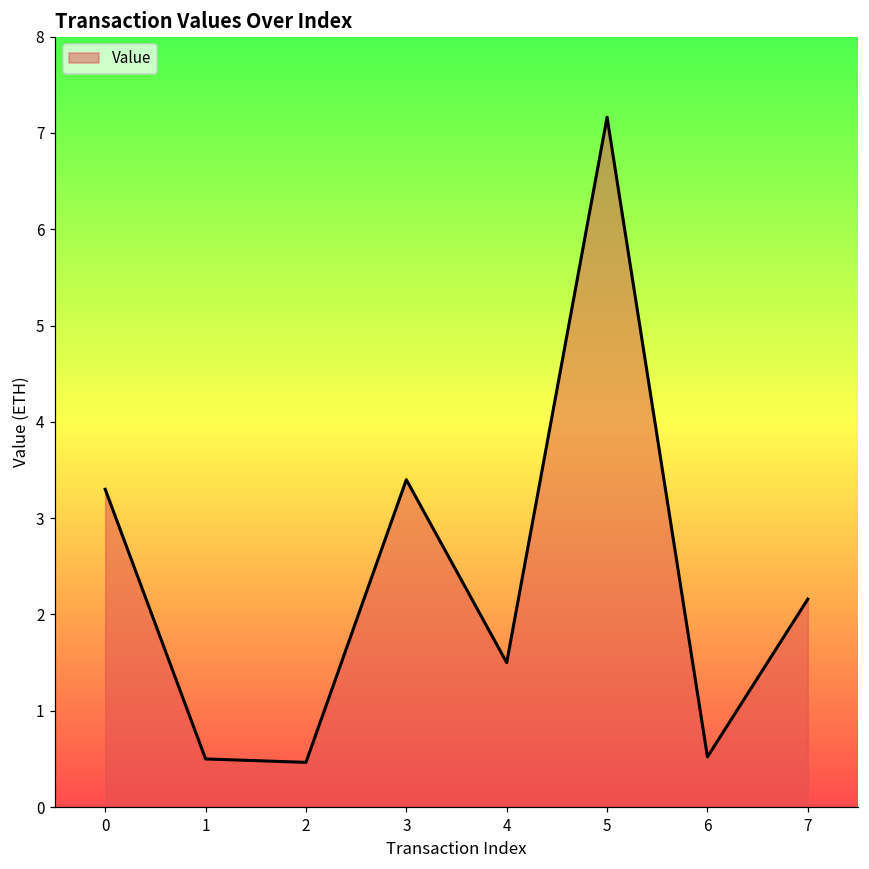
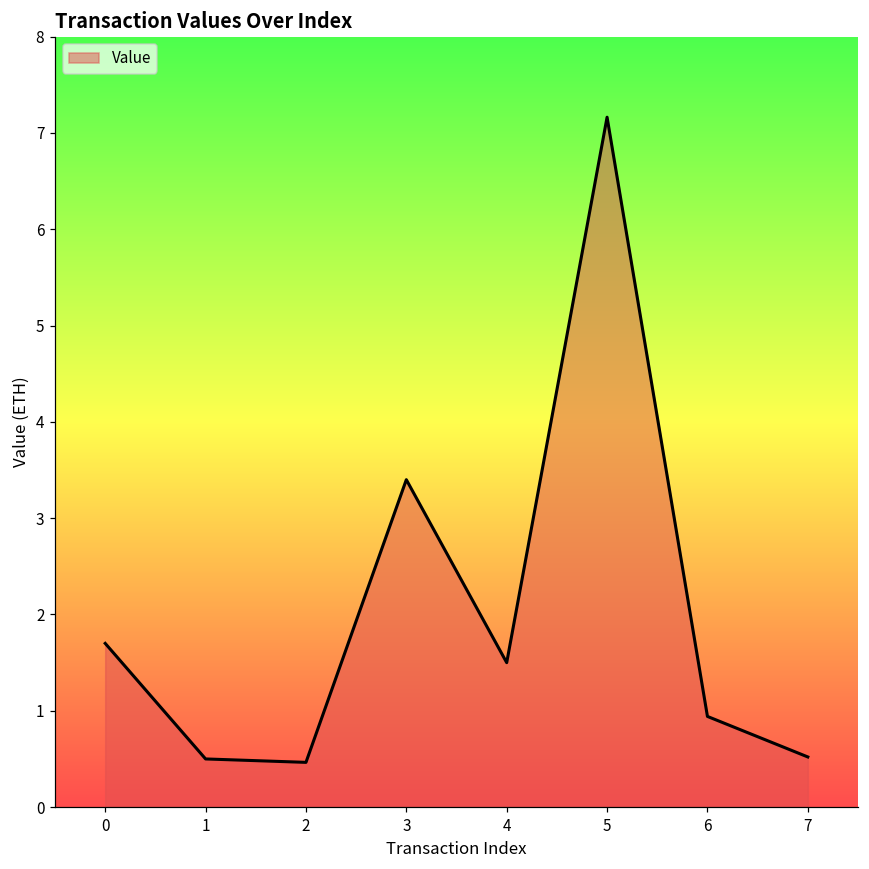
  {
-   "0": 3.3,
+   "0": 1.7,
    "1": 0.5,
    "2": 0.5,
    "3": 3.4,
    "4": 1.5,
    "5": 7.2,
-   "6": 0.5,
-   "7": 2.2
+   "6": 0.9,
+   "7": 0.5
  }
